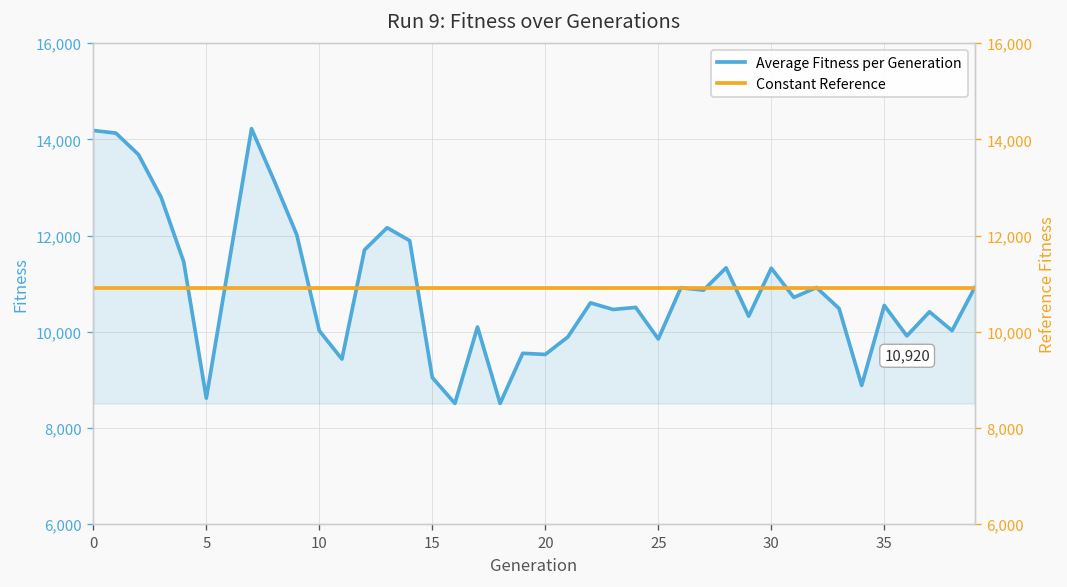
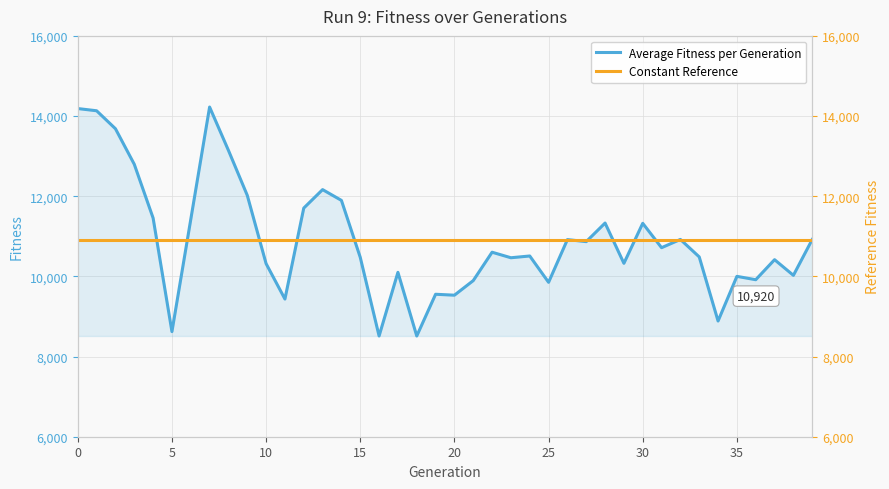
  {
    "Average Fitness per Generation": {
      "0": "14,200",
      "5": "8,600",
-     "10": "10,000",
-     "15": "9,100",
+     "10": "10,300",
+     "15": "10,500",
      "20": "9,500",
      "25": "9,900",
      "30": "11,300",
-     "35": "10,600"
+     "35": "10,000"
    },
    "Constant Reference": {
      "0": "10,900",
      "5": "10,900",
      "10": "10,900",
      "15": "10,900",
      "20": "10,900",
      "25": "10,900",
      "30": "10,900",
      "35": "10,900"
    }
  }
